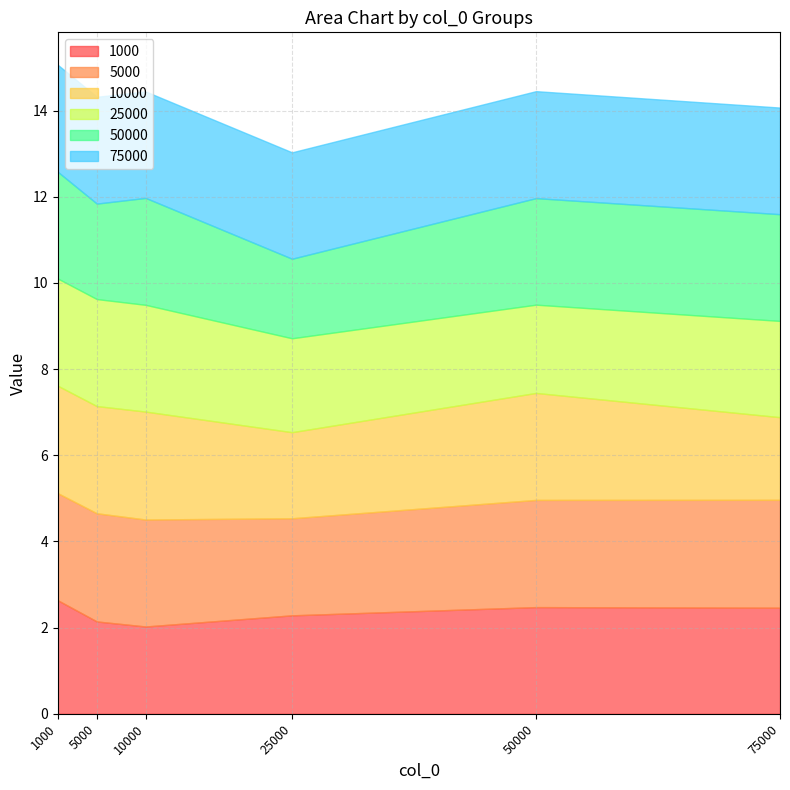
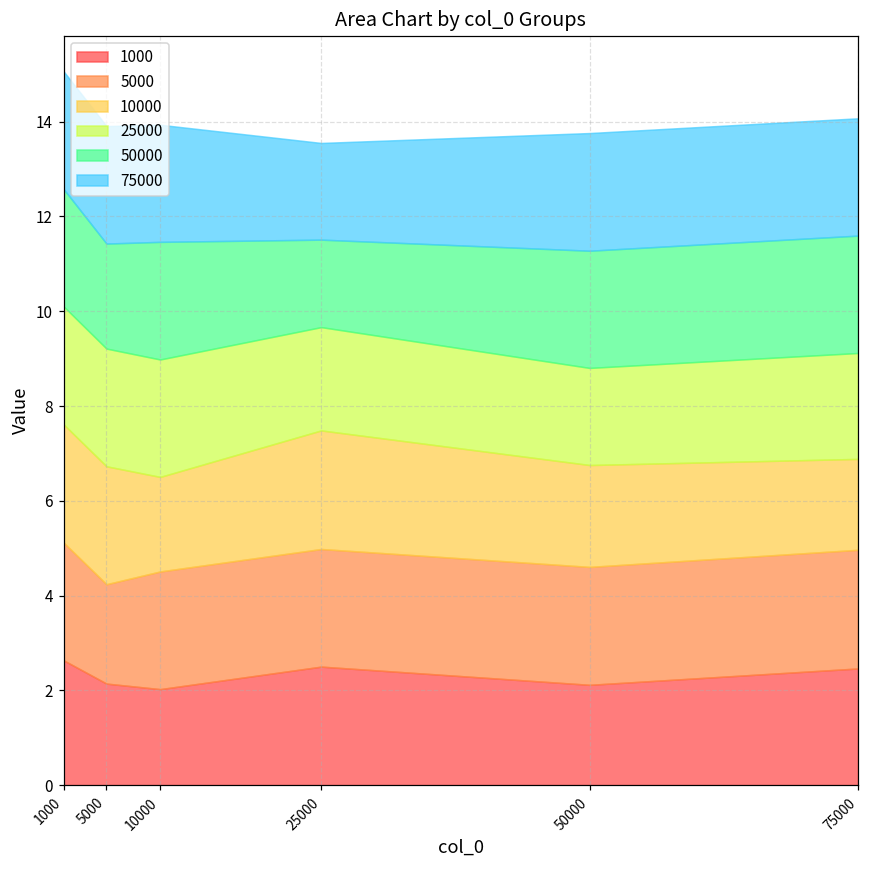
  {
    "1000": {
      "1000": 2.6,
      "5000": 2.1,
      "10000": 2.0,
-     "25000": 2.3,
-     "50000": 2.5,
+     "25000": 2.5,
+     "50000": 2.1,
      "75000": 2.5
    },
    "5000": {
      "1000": 2.5,
-     "5000": 2.5,
+     "5000": 2.1,
      "10000": 2.5,
-     "25000": 2.3,
+     "25000": 2.5,
      "50000": 2.5,
      "75000": 2.5
    },
    "10000": {
      "1000": 2.5,
      "5000": 2.5,
-     "10000": 2.5,
-     "25000": 2.0,
-     "50000": 2.5,
+     "10000": 2.0,
+     "25000": 2.5,
+     "50000": 2.2,
      "75000": 1.9
    },
    "25000": {
      "1000": 2.5,
      "5000": 2.5,
      "10000": 2.5,
      "25000": 2.2,
      "50000": 2.0,
      "75000": 2.2
    },
    "50000": {
      "1000": 2.5,
      "5000": 2.2,
      "10000": 2.5,
      "25000": 1.8,
      "50000": 2.5,
      "75000": 2.5
    },
    "75000": {
      "1000": 2.5,
-     "25000": 2.5,
+     "25000": 2.0,
      "50000": 2.5,
      "75000": 2.5
    }
  }
